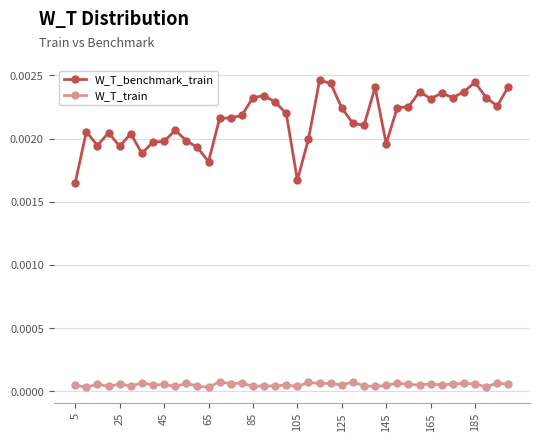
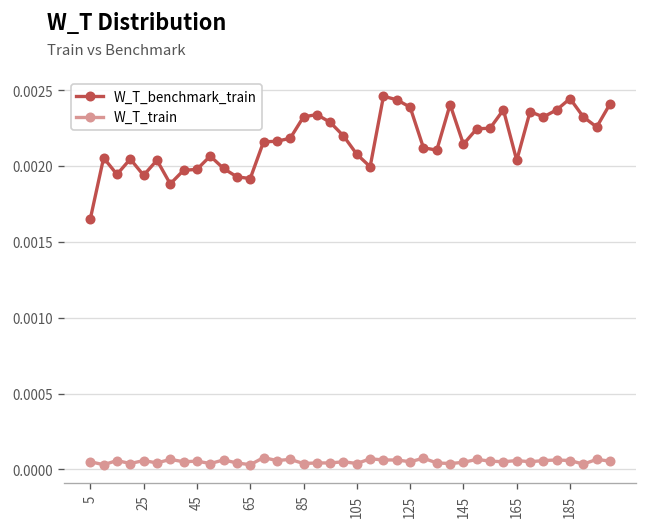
  {
    "W_T_benchmark_train": {
      "5": 0.00165,
      "25": 0.00194,
      "45": 0.00198,
-     "65": 0.00182,
+     "65": 0.00192,
      "85": 0.00232,
-     "105": 0.00167,
-     "125": 0.00224,
-     "145": 0.00196,
-     "165": 0.00232,
+     "105": 0.00208,
+     "125": 0.00239,
+     "145": 0.00214,
+     "165": 0.00204,
      "185": 0.00245
    },
    "W_T_train": {
      "5": 0.00005,
      "25": 0.00006,
      "45": 0.00005,
      "65": 0.00003,
      "85": 0.00004,
      "105": 0.00004,
      "125": 0.00005,
      "145": 0.00005,
      "165": 0.00006,
      "185": 0.00006
    }
  }
